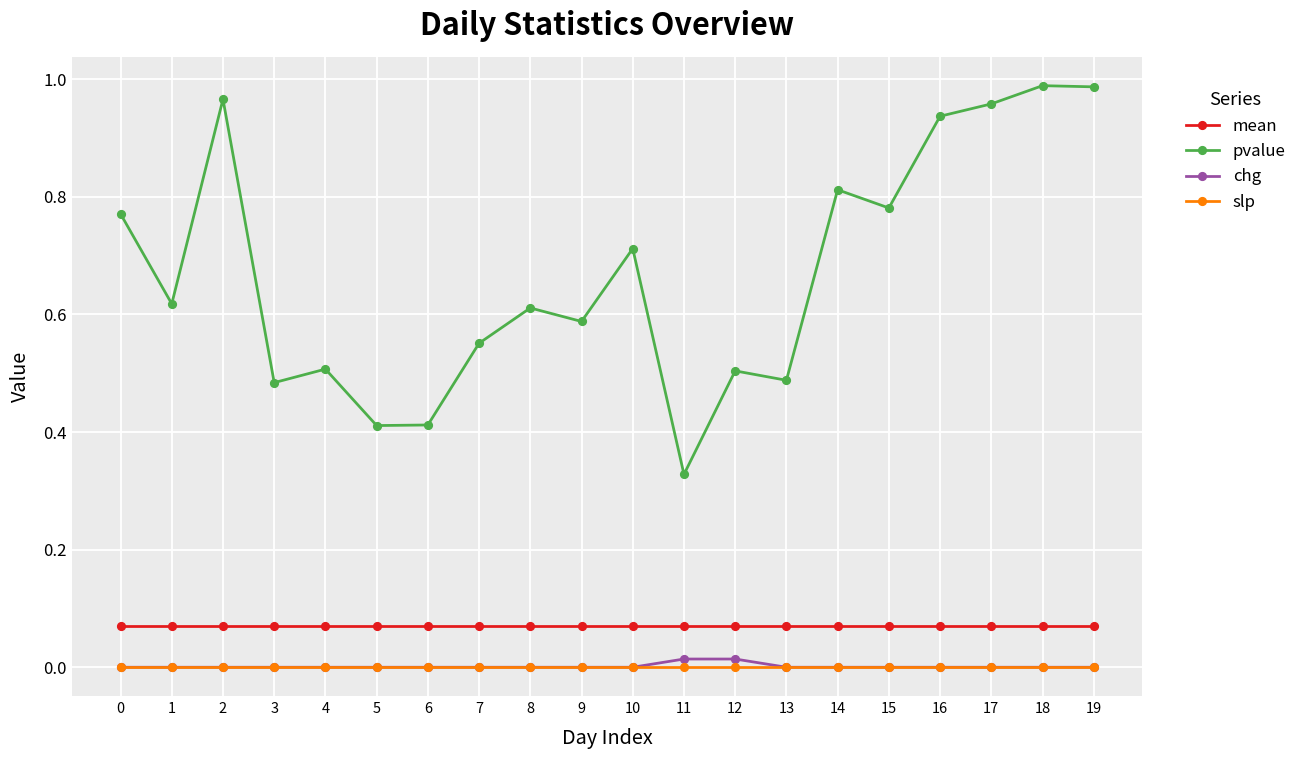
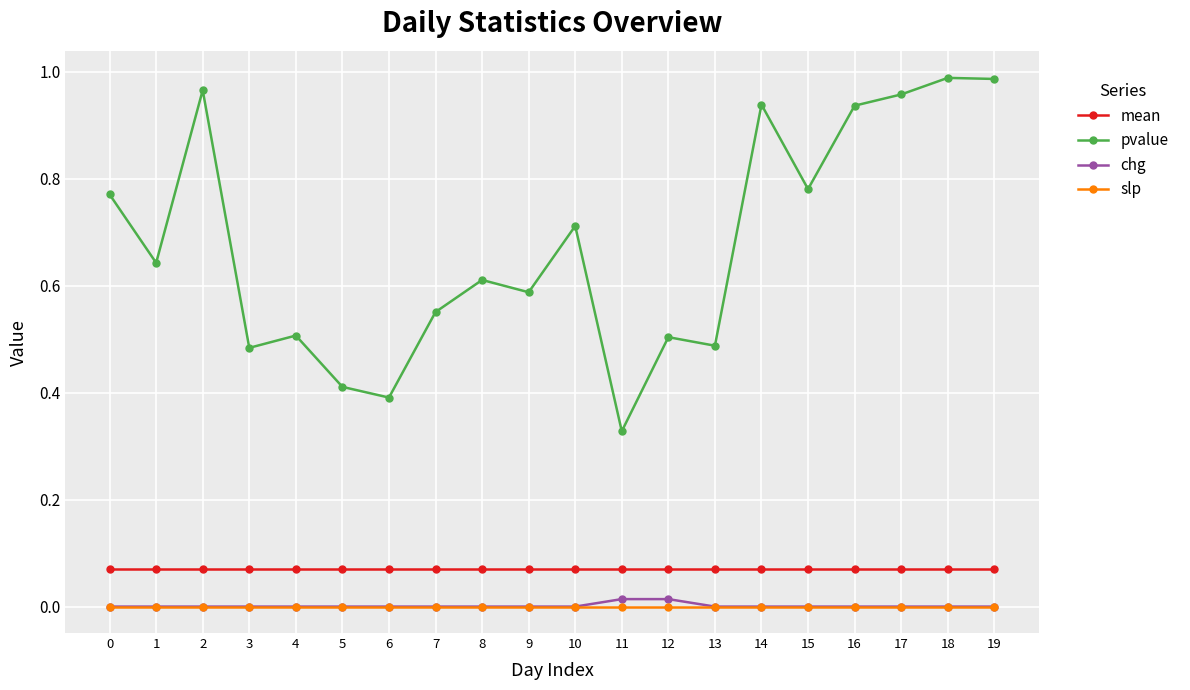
  {
    "mean": {
      "0": 0.07,
      "1": 0.07,
      "2": 0.07,
      "3": 0.07,
      "4": 0.07,
      "5": 0.07,
      "6": 0.07,
      "7": 0.07,
      "8": 0.07,
      "9": 0.07,
      "10": 0.07,
      "11": 0.07,
      "12": 0.07,
      "13": 0.07,
      "14": 0.07,
      "15": 0.07,
      "16": 0.07,
      "17": 0.07,
      "18": 0.07,
      "19": 0.07
    },
    "pvalue": {
      "0": 0.77,
-     "1": 0.62,
+     "1": 0.64,
      "2": 0.97,
      "3": 0.48,
      "4": 0.51,
      "5": 0.41,
-     "6": 0.41,
+     "6": 0.39,
      "7": 0.55,
      "8": 0.61,
      "9": 0.59,
      "10": 0.71,
      "11": 0.33,
      "12": 0.50,
      "13": 0.49,
-     "14": 0.81,
+     "14": 0.94,
      "15": 0.78,
      "16": 0.94,
      "17": 0.96,
      "18": 0.99,
      "19": 0.99
    },
    "chg": {
      "11": 0.01,
      "12": 0.01
    },
    "slp": {
      "11": 0.00,
      "12": 0.00
    }
  }
